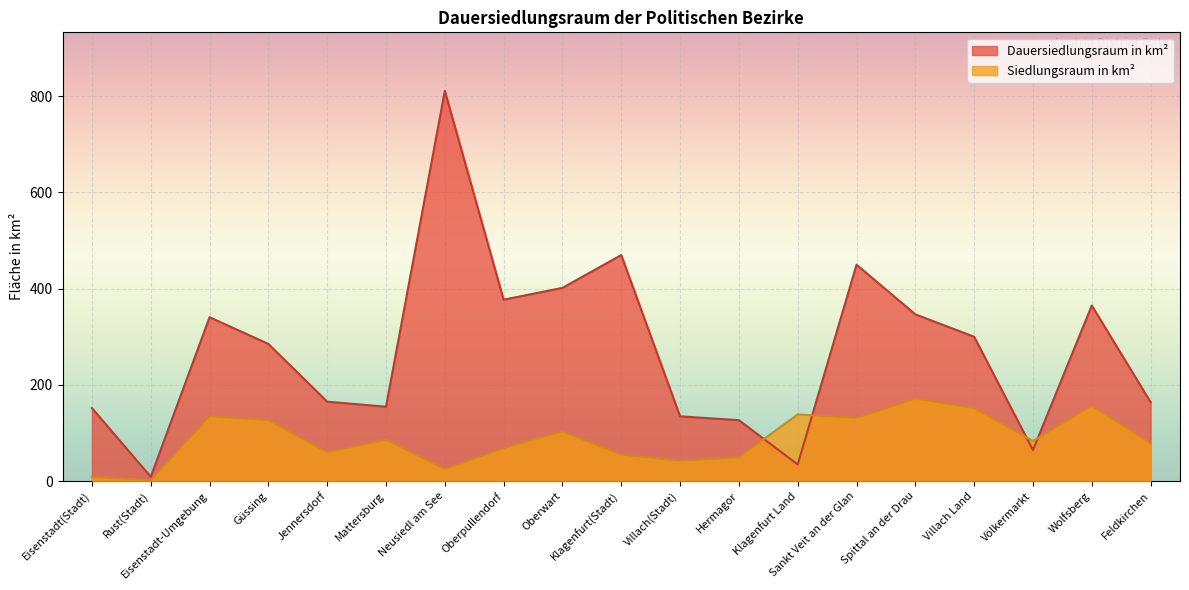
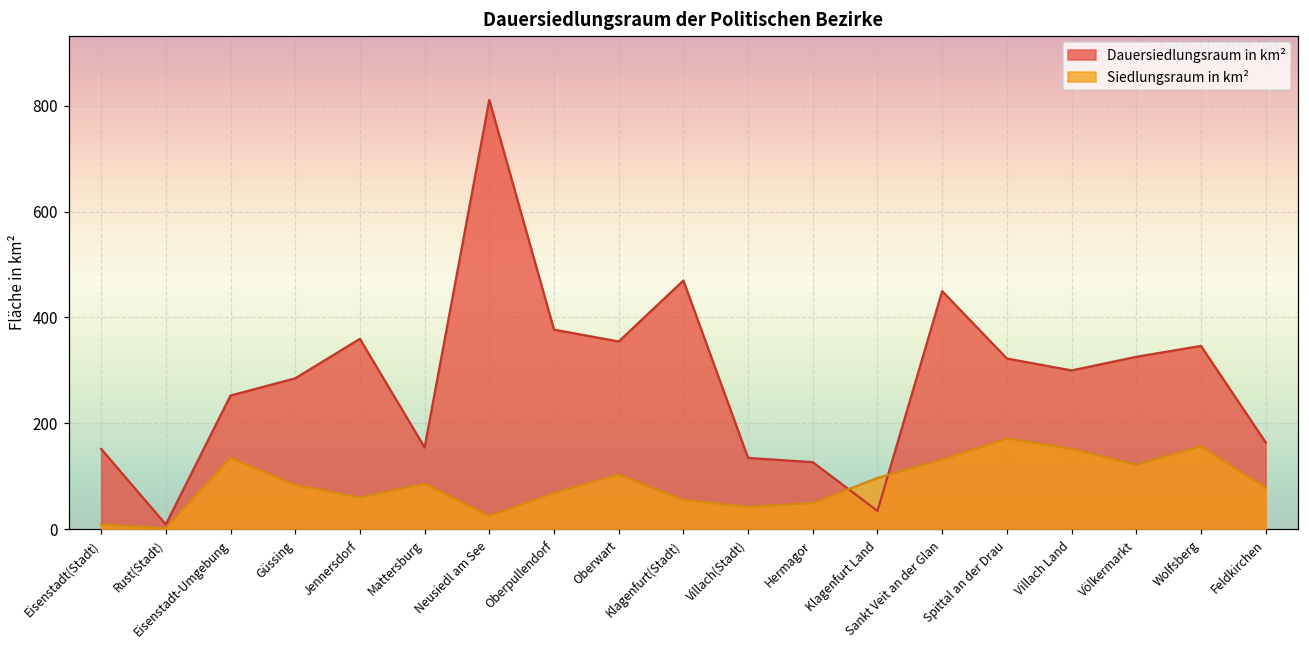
  {
    "Dauersiedlungsraum in km²": {
      "Eisenstadt(Stadt)": 150,
      "Rust(Stadt)": 10,
-     "Eisenstadt-Umgebung": 340,
+     "Eisenstadt-Umgebung": 250,
      "Güssing": 280,
-     "Jennersdorf": 160,
+     "Jennersdorf": 360,
      "Mattersburg": 150,
      "Neusiedl am See": 810,
      "Oberpullendorf": 380,
-     "Oberwart": 400,
+     "Oberwart": 350,
      "Klagenfurt(Stadt)": 470,
      "Villach(Stadt)": 130,
      "Hermagor": 130,
      "Klagenfurt Land": 30,
      "Sankt Veit an der Glan": 450,
-     "Spittal an der Drau": 350,
+     "Spittal an der Drau": 320,
      "Villach Land": 300,
-     "Völkermarkt": 60,
-     "Wolfsberg": 360,
+     "Völkermarkt": 330,
+     "Wolfsberg": 350,
      "Feldkirchen": 160
    },
    "Siedlungsraum in km²": {
      "Eisenstadt(Stadt)": 10,
      "Rust(Stadt)": 0,
      "Eisenstadt-Umgebung": 130,
-     "Güssing": 130,
+     "Güssing": 80,
      "Jennersdorf": 60,
      "Mattersburg": 90,
      "Neusiedl am See": 20,
      "Oberpullendorf": 70,
      "Oberwart": 100,
      "Klagenfurt(Stadt)": 60,
      "Villach(Stadt)": 40,
      "Hermagor": 50,
-     "Klagenfurt Land": 140,
+     "Klagenfurt Land": 100,
      "Sankt Veit an der Glan": 130,
      "Spittal an der Drau": 170,
      "Villach Land": 150,
-     "Völkermarkt": 80,
+     "Völkermarkt": 120,
      "Wolfsberg": 160,
      "Feldkirchen": 80
    }
  }
